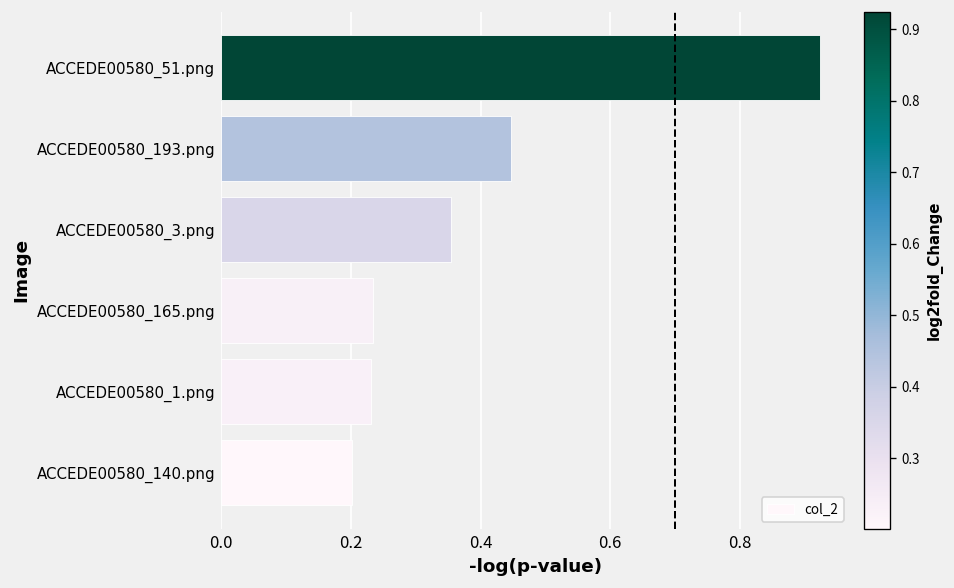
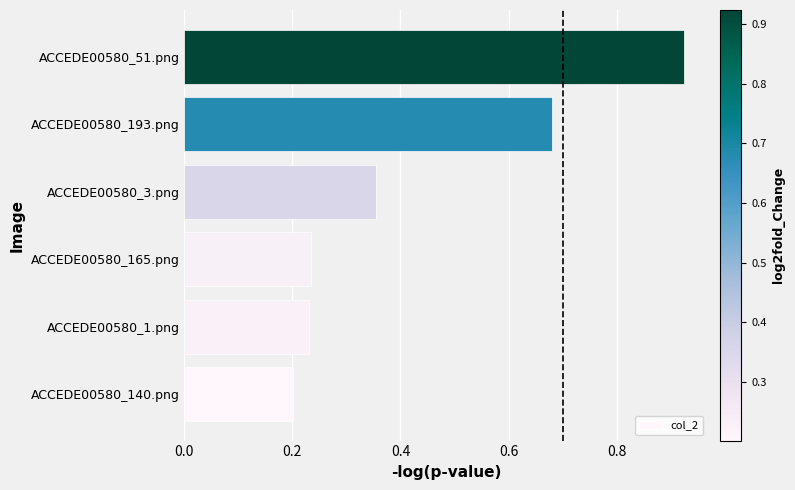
  {
    "ACCEDE00580_51.png": 0.92,
-   "ACCEDE00580_193.png": 0.45,
+   "ACCEDE00580_193.png": 0.68,
    "ACCEDE00580_3.png": 0.36,
    "ACCEDE00580_165.png": 0.23,
    "ACCEDE00580_1.png": 0.23,
    "ACCEDE00580_140.png": 0.20
  }
